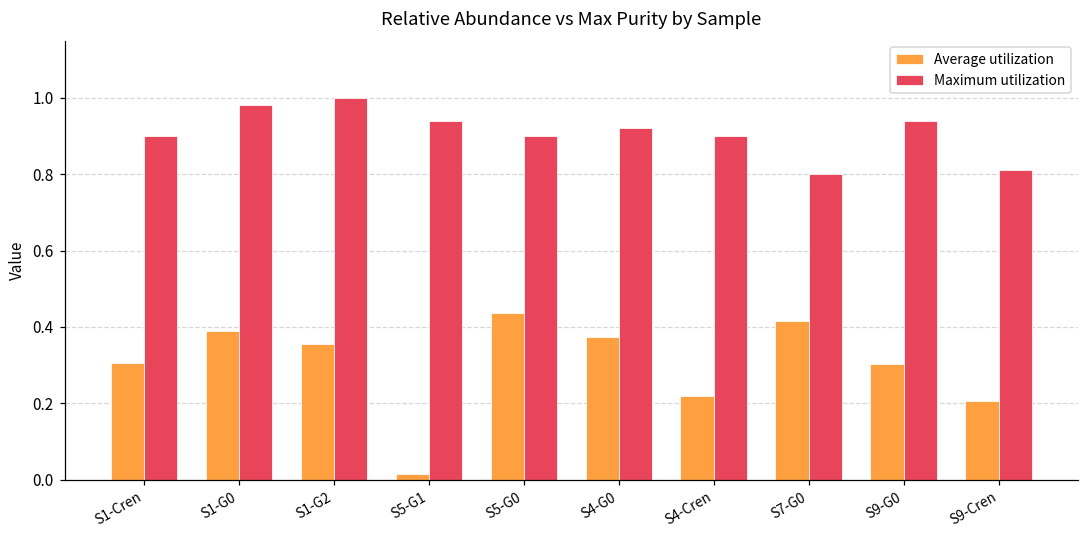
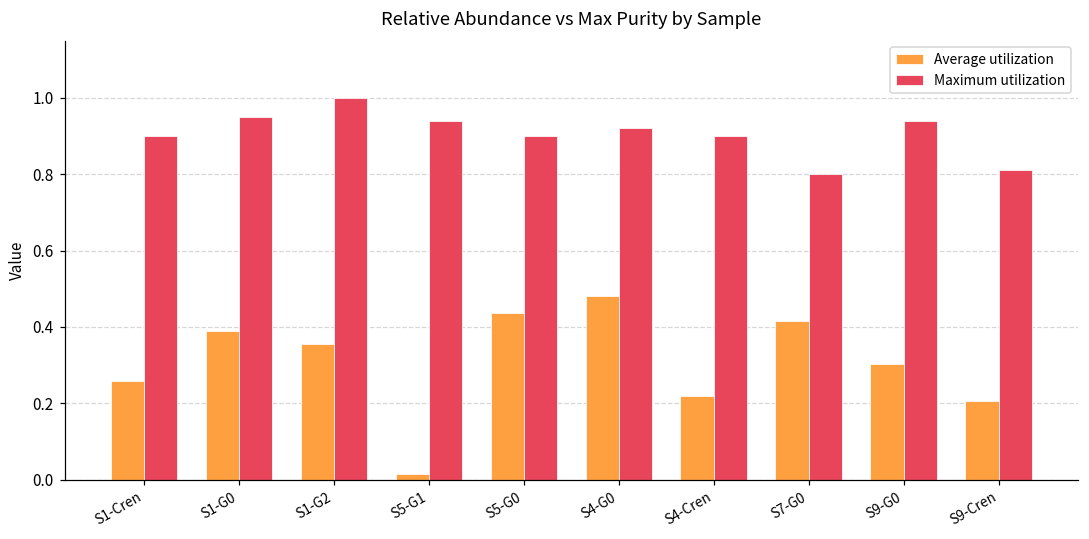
  {
    "Average utilization": {
-     "S1-Cren": 0.31,
+     "S1-Cren": 0.26,
      "S1-G0": 0.39,
      "S1-G2": 0.36,
      "S5-G1": 0.01,
      "S5-G0": 0.44,
-     "S4-G0": 0.37,
+     "S4-G0": 0.48,
      "S4-Cren": 0.22,
      "S7-G0": 0.42,
      "S9-G0": 0.30,
      "S9-Cren": 0.20
    },
    "Maximum utilization": {
      "S1-Cren": 0.90,
-     "S1-G0": 0.98,
+     "S1-G0": 0.95,
      "S1-G2": 1.00,
      "S5-G1": 0.94,
      "S5-G0": 0.90,
      "S4-G0": 0.92,
      "S4-Cren": 0.90,
      "S7-G0": 0.80,
      "S9-G0": 0.94,
      "S9-Cren": 0.81
    }
  }
